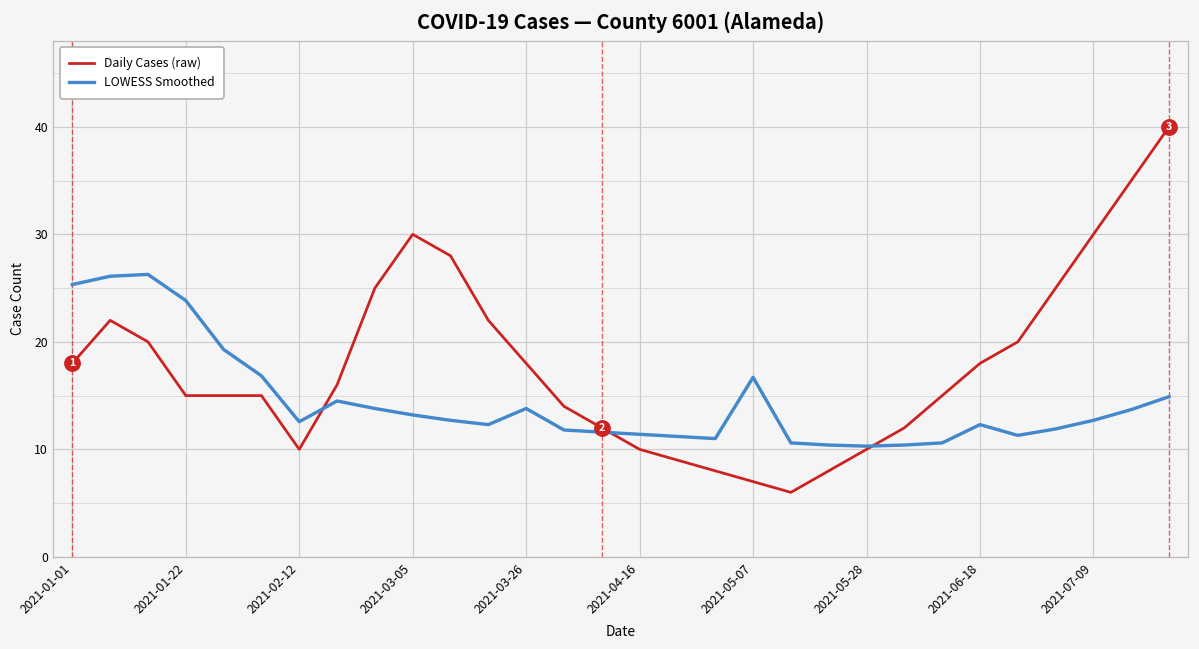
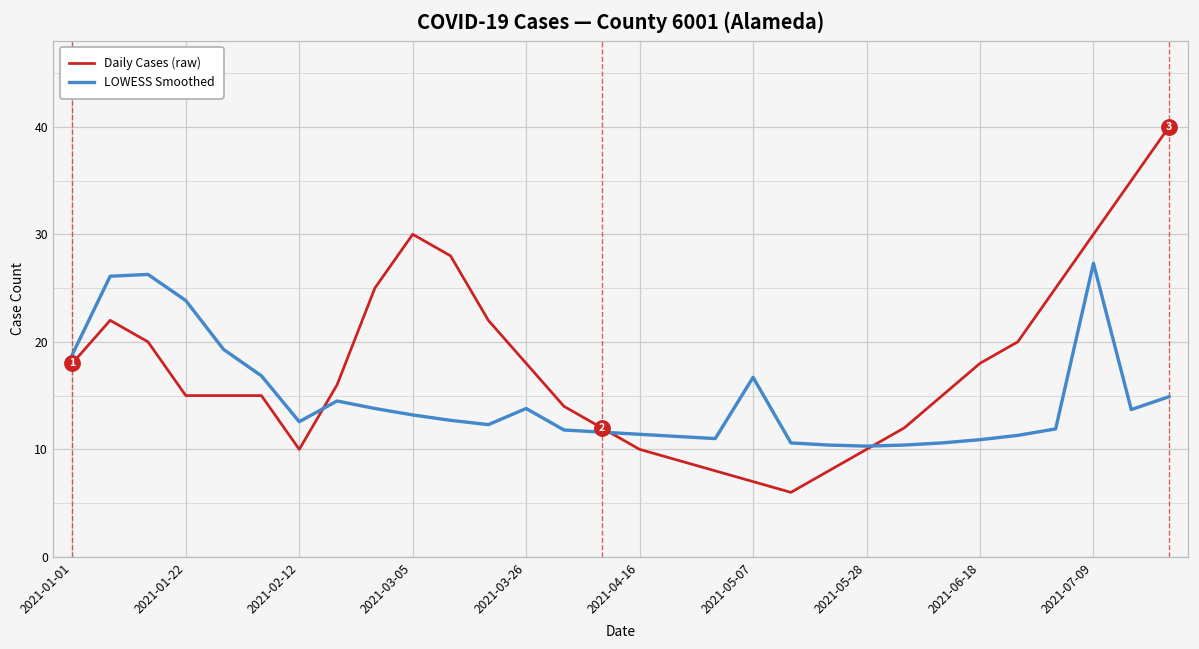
  {
    "LOWESS Smoothed": {
-     "2021-01-01": 25,
+     "2021-01-01": 19,
      "2021-01-22": 24,
      "2021-02-12": 13,
      "2021-03-05": 13,
      "2021-03-26": 14,
      "2021-04-16": 11,
      "2021-05-07": 17,
      "2021-05-28": 10,
-     "2021-06-18": 12,
-     "2021-07-09": 13
+     "2021-06-18": 11,
+     "2021-07-09": 27
    }
  }
